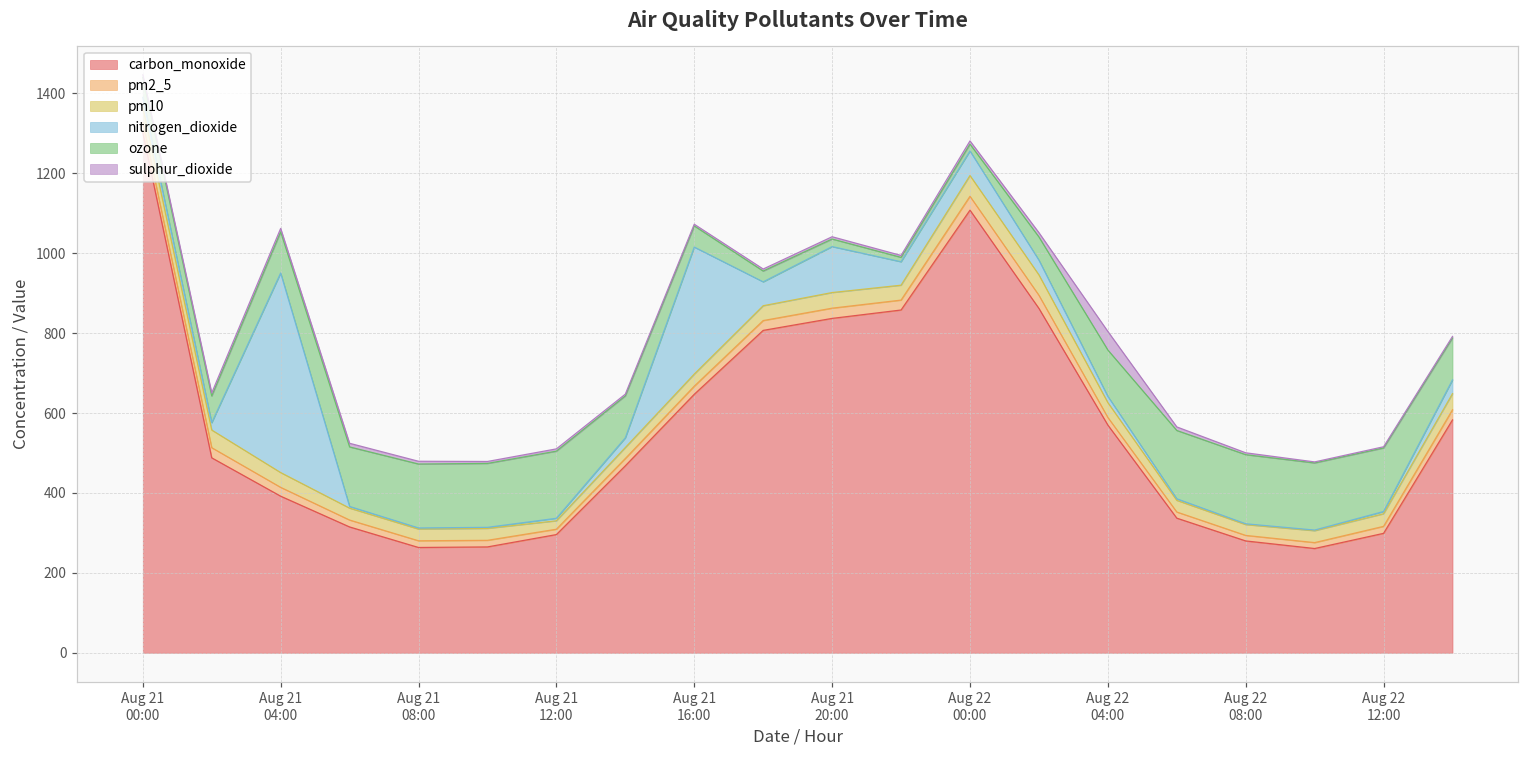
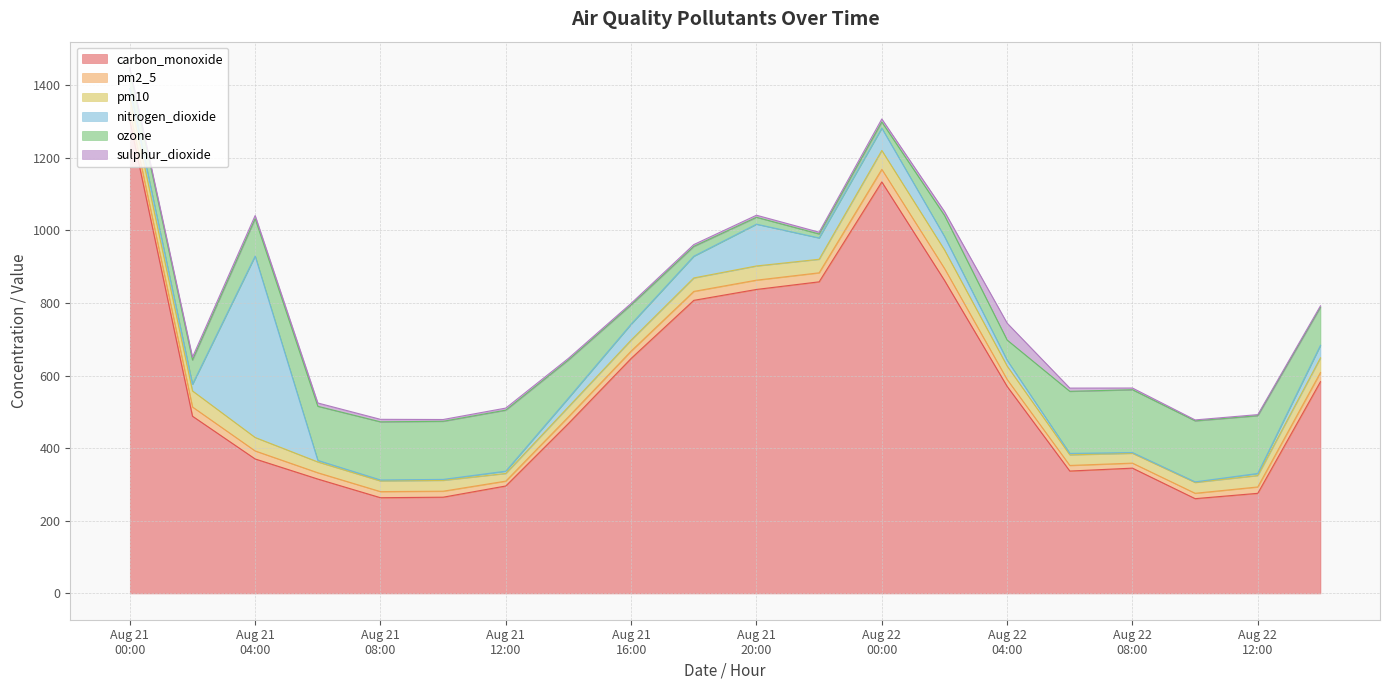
  {
    "carbon_monoxide": {
-     "Aug 21 04:00": 390,
+     "Aug 21 04:00": 370,
      "Aug 21 08:00": 260,
      "Aug 21 12:00": 300,
      "Aug 21 16:00": 650,
      "Aug 21 20:00": 840,
-     "Aug 22 00:00": 1110,
+     "Aug 22 00:00": 1130,
      "Aug 22 04:00": 570,
-     "Aug 22 08:00": 280,
-     "Aug 22 12:00": 300
+     "Aug 22 08:00": 350,
+     "Aug 22 12:00": 280
    },
    "nitrogen_dioxide": {
      "Aug 21 04:00": 500,
-     "Aug 21 16:00": 320,
+     "Aug 21 16:00": 40,
      "Aug 21 20:00": 120,
      "Aug 22 00:00": 60,
      "Aug 22 04:00": 20
    },
    "ozone": {
      "Aug 21 04:00": 100,
      "Aug 22 00:00": 20,
-     "Aug 22 04:00": 120
+     "Aug 22 04:00": 60
    },
    "sulphur_dioxide": {
      "Aug 21 04:00": 10,
      "Aug 22 00:00": 10,
      "Aug 22 04:00": 50
    }
  }
